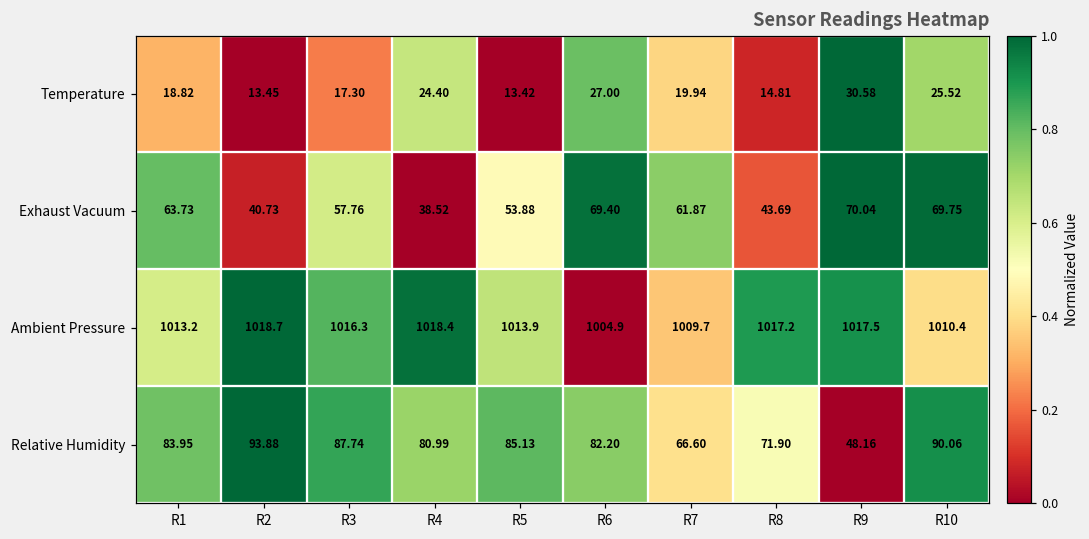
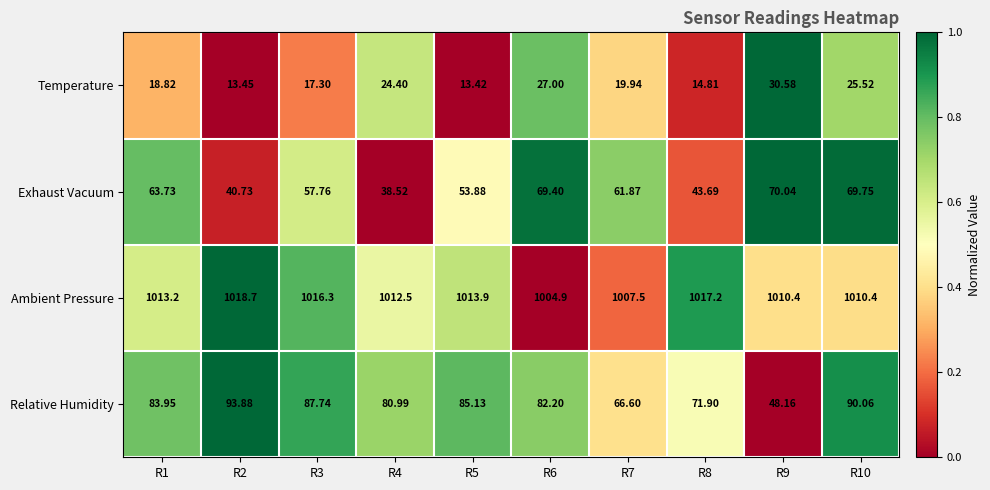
  {
    "Temperature": {
      "R1": 18.82,
      "R2": 13.45,
      "R3": 17.30,
      "R4": 24.40,
      "R5": 13.42,
      "R6": 27.00,
      "R7": 19.94,
      "R8": 14.81,
      "R9": 30.58,
      "R10": 25.52
    },
    "Exhaust Vacuum": {
      "R1": 63.73,
      "R2": 40.73,
      "R3": 57.76,
      "R4": 38.52,
      "R5": 53.88,
      "R6": 69.40,
      "R7": 61.87,
      "R8": 43.69,
      "R9": 70.04,
      "R10": 69.75
    },
    "Ambient Pressure": {
      "R1": 1013.2,
      "R2": 1018.7,
      "R3": 1016.3,
-     "R4": 1018.4,
+     "R4": 1012.5,
      "R5": 1013.9,
      "R6": 1004.9,
-     "R7": 1009.7,
+     "R7": 1007.5,
      "R8": 1017.2,
-     "R9": 1017.5,
+     "R9": 1010.4,
      "R10": 1010.4
    },
    "Relative Humidity": {
      "R1": 83.95,
      "R2": 93.88,
      "R3": 87.74,
      "R4": 80.99,
      "R5": 85.13,
      "R6": 82.20,
      "R7": 66.60,
      "R8": 71.90,
      "R9": 48.16,
      "R10": 90.06
    }
  }
